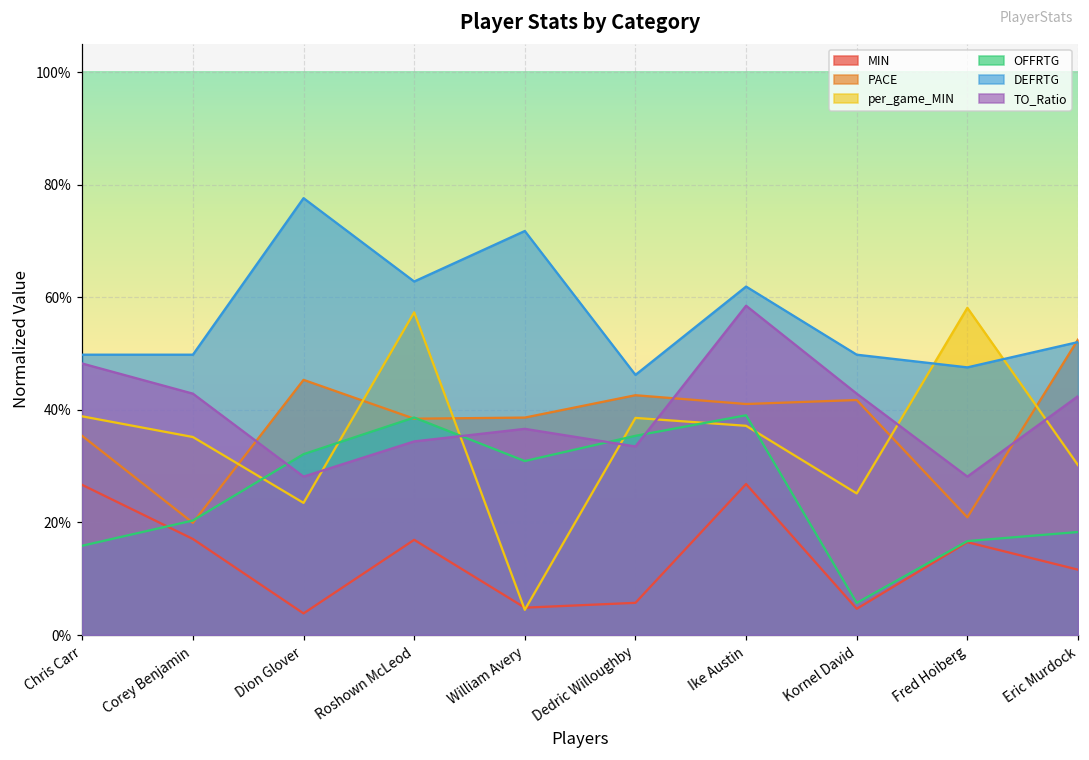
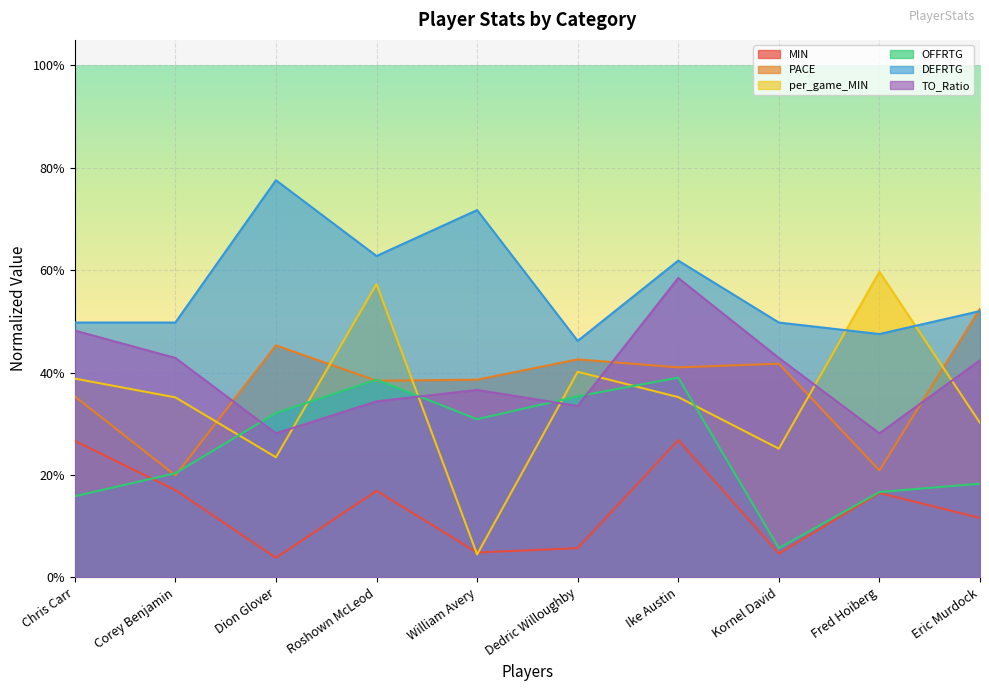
  {
    "per_game_MIN": {
      "Chris Carr": "39%",
      "Corey Benjamin": "35%",
      "Dion Glover": "23%",
      "Roshown McLeod": "57%",
-     "Dedric Willoughby": "39%",
-     "Ike Austin": "37%",
+     "Dedric Willoughby": "40%",
+     "Ike Austin": "35%",
      "Kornel David": "25%",
-     "Fred Hoiberg": "58%",
+     "Fred Hoiberg": "60%",
      "Eric Murdock": "30%"
    }
  }
